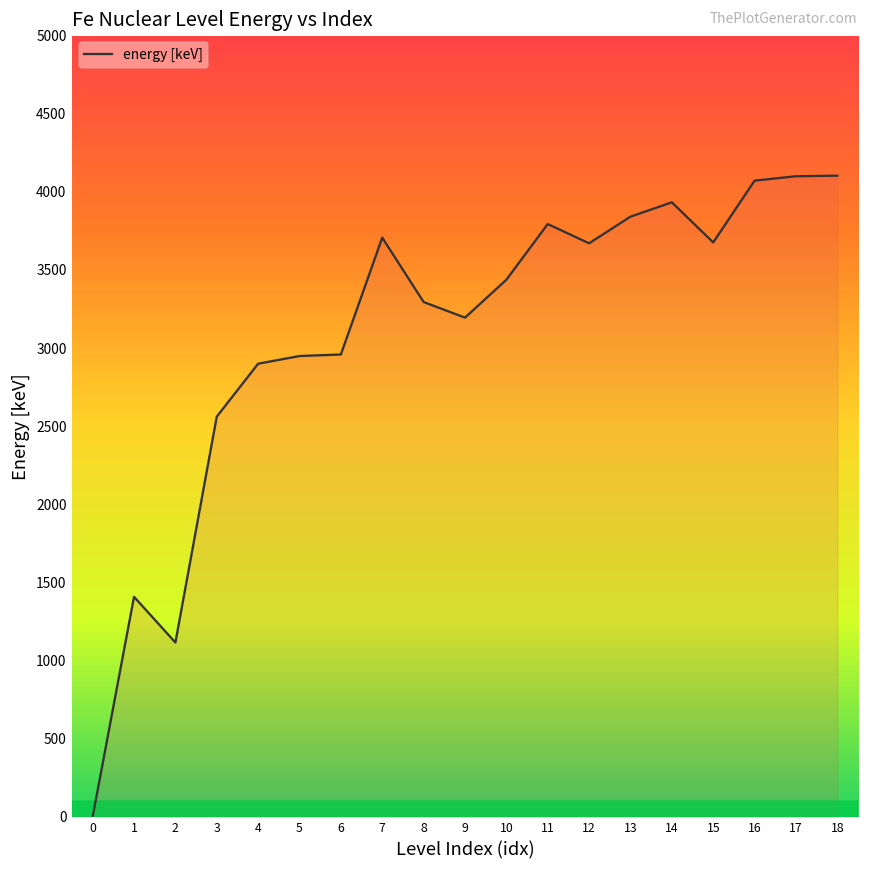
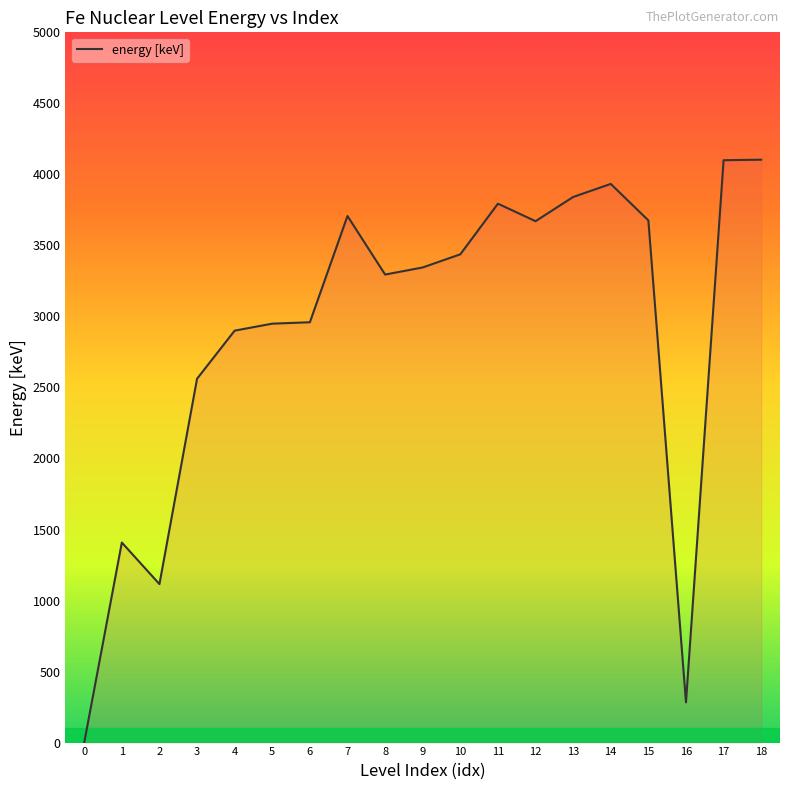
  {
    "1": 1410,
    "2": 1120,
    "3": 2560,
    "4": 2900,
    "5": 2950,
    "6": 2960,
    "7": 3710,
    "8": 3290,
-   "9": 3190,
+   "9": 3340,
    "10": 3440,
    "11": 3790,
    "12": 3670,
    "13": 3840,
    "14": 3930,
    "15": 3680,
-   "16": 4070,
+   "16": 280,
    "17": 4100,
    "18": 4100
  }
